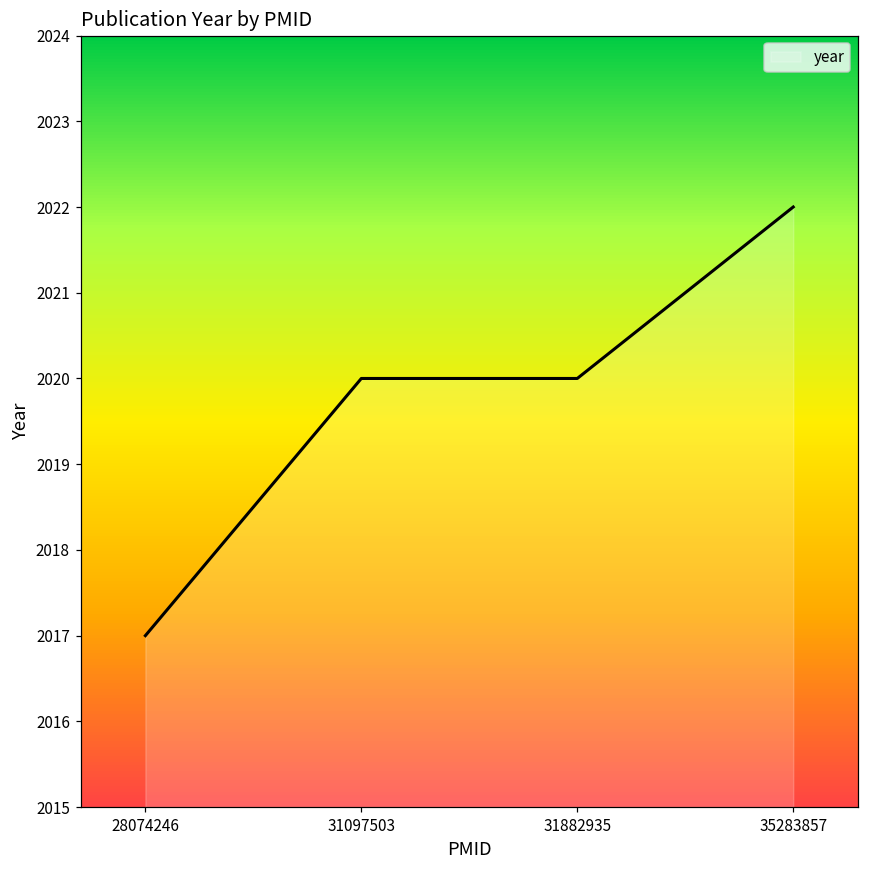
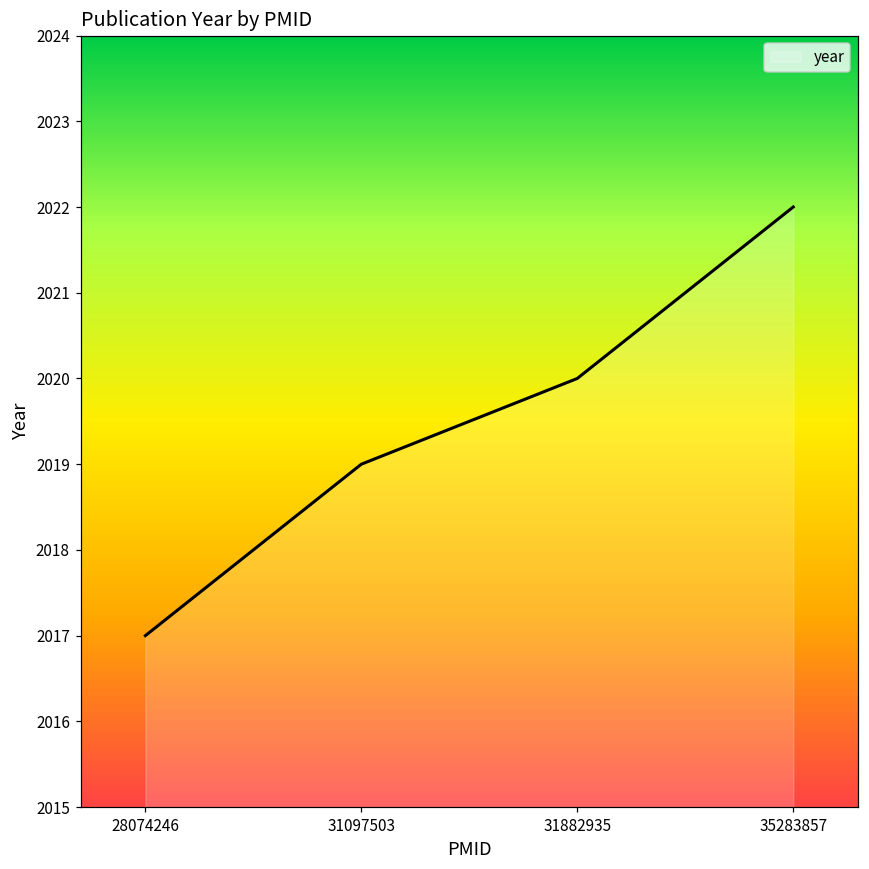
  {
    "28074246": 2017,
-   "31097503": 2020,
+   "31097503": 2019,
    "31882935": 2020,
    "35283857": 2022
  }
